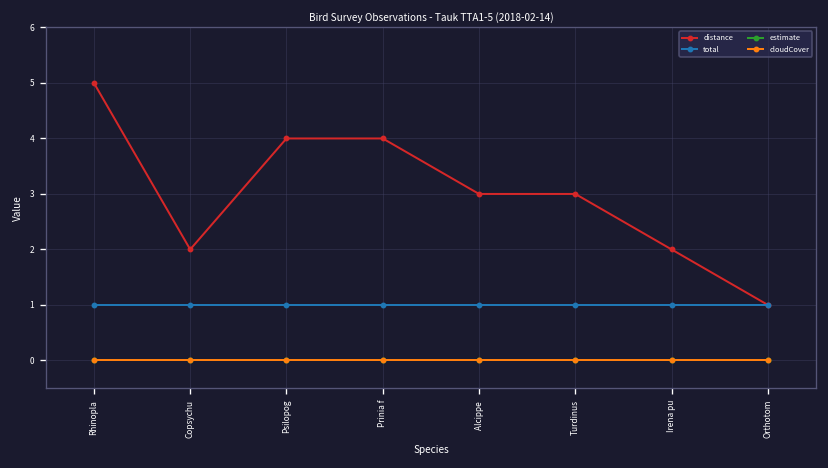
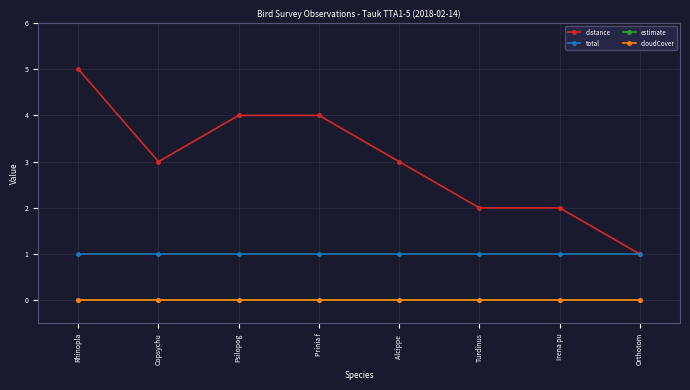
  {
    "distance": {
      "Rhinopla": 5,
-     "Copsychu": 2,
+     "Copsychu": 3,
      "Psilopog": 4,
      "Prinia f": 4,
      "Alcippe": 3,
-     "Turdinus": 3,
+     "Turdinus": 2,
      "Irena pu": 2
    },
    "total": {
      "Rhinopla": 1,
      "Copsychu": 1,
      "Psilopog": 1,
      "Prinia f": 1,
      "Alcippe": 1,
      "Turdinus": 1,
      "Irena pu": 1
    },
    "cloudCover": {
      "Rhinopla": 0,
      "Copsychu": 0,
      "Psilopog": 0,
      "Prinia f": 0,
      "Alcippe": 0,
      "Turdinus": 0,
      "Irena pu": 0,
      "Orthotom": 0
    }
  }
